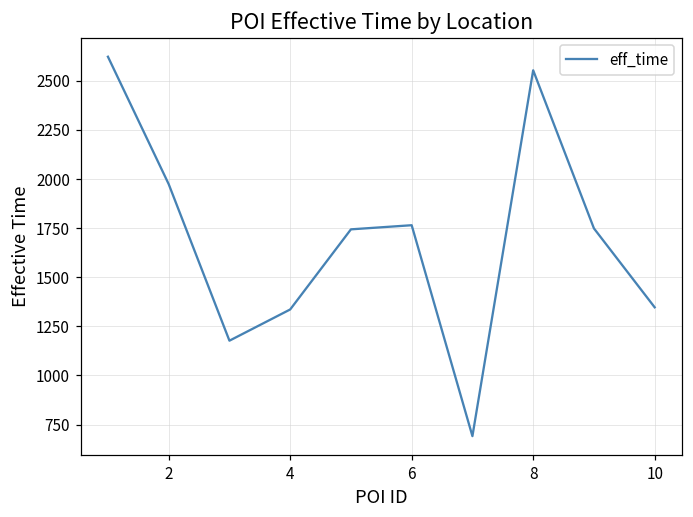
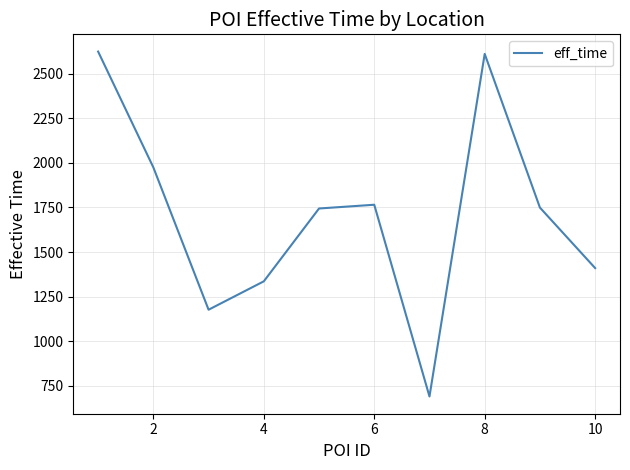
  {
    "2": 1970,
    "4": 1340,
    "6": 1770,
-   "8": 2550,
-   "10": 1350
+   "8": 2610,
+   "10": 1410
  }
